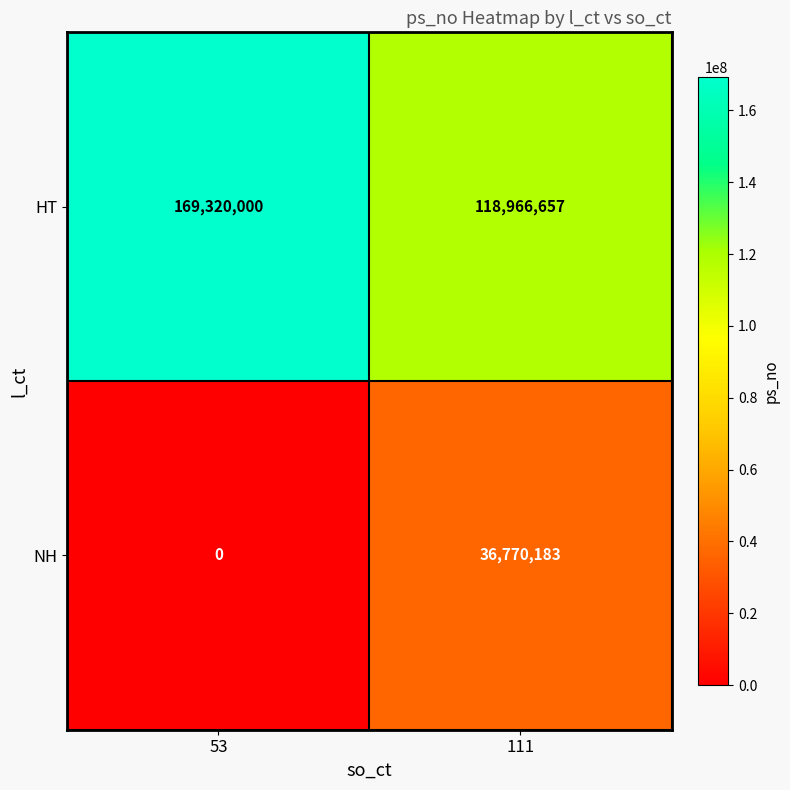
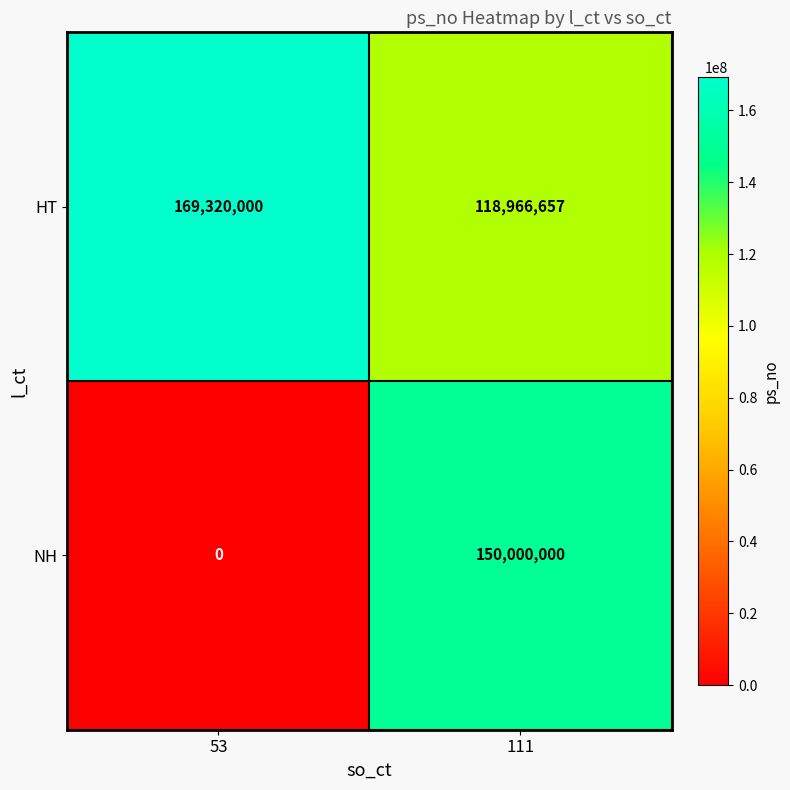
  {
    "HT": {
      "53": "169,320,000",
      "111": "118,966,657"
    },
    "NH": {
      "53": "0",
-     "111": "36,770,183"
+     "111": "150,000,000"
    }
  }
